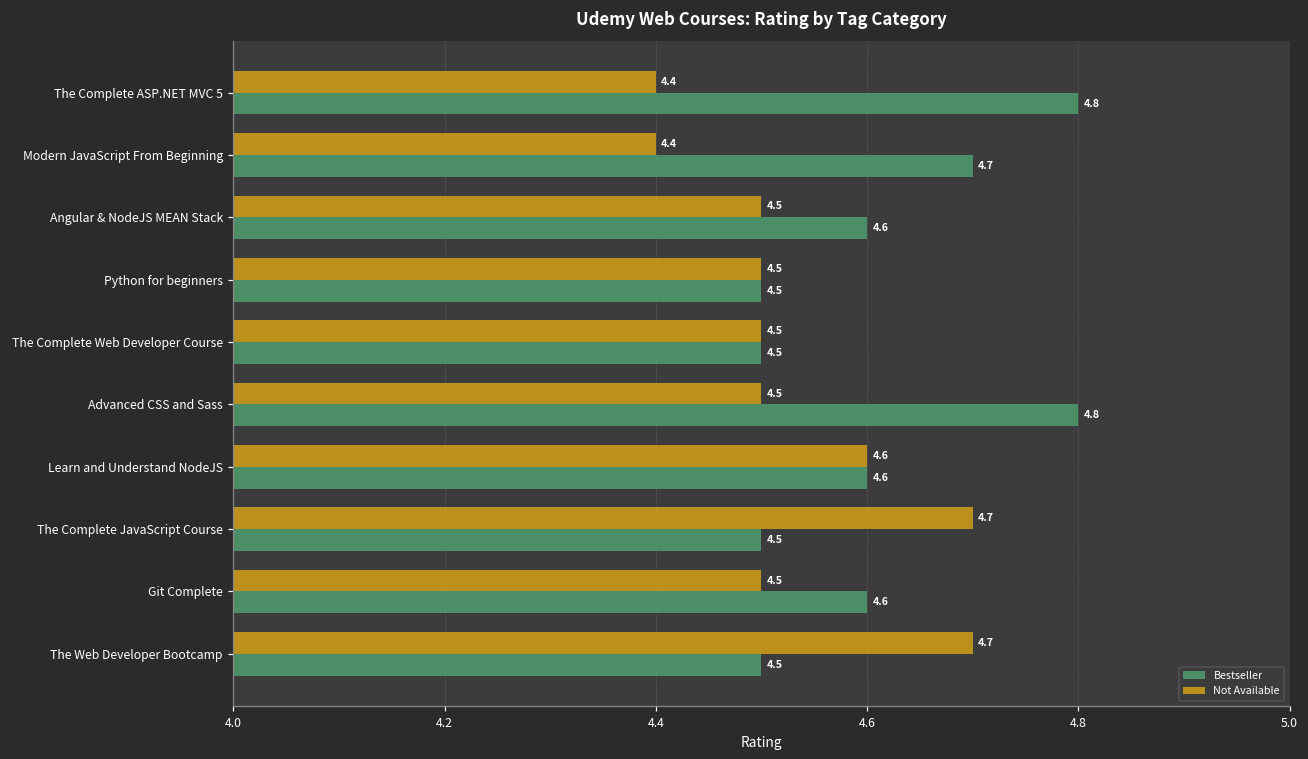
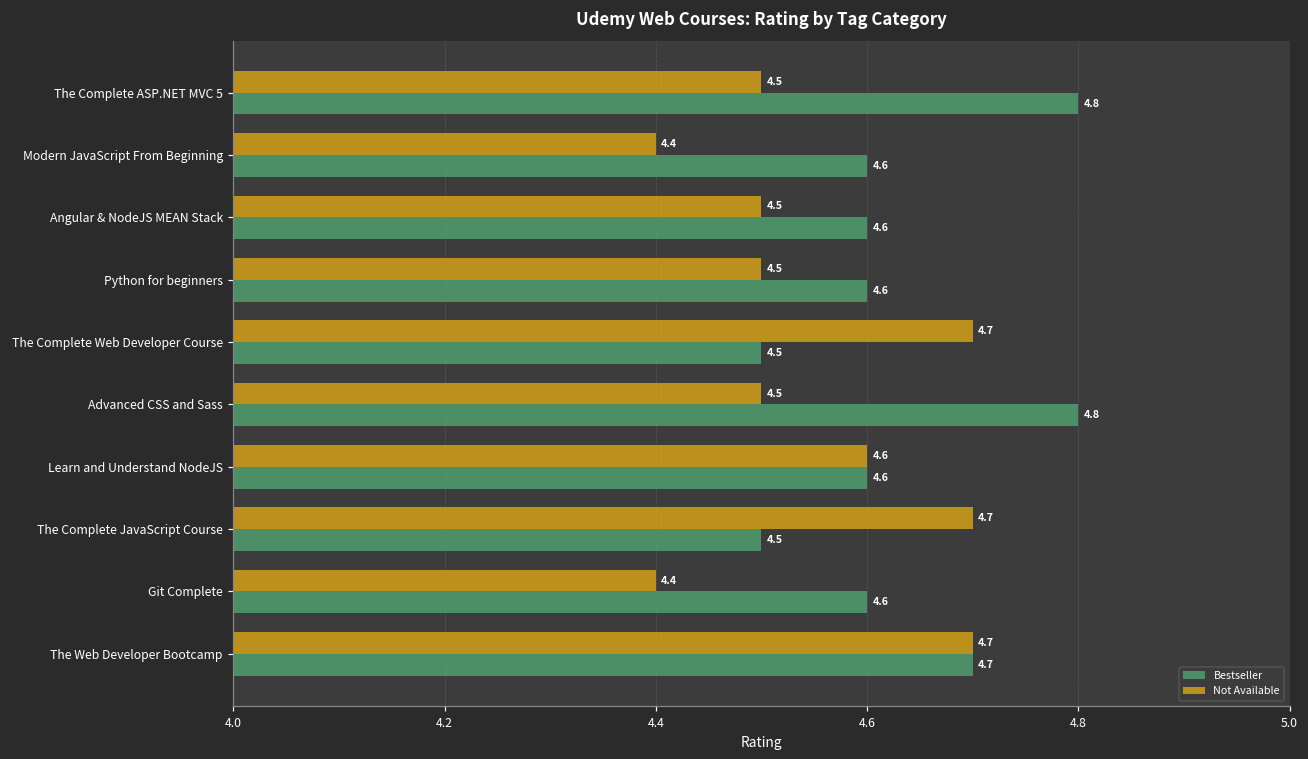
  {
    "Bestseller": {
      "The Complete ASP.NET MVC 5": 4.8,
-     "Modern JavaScript From Beginning": 4.7,
+     "Modern JavaScript From Beginning": 4.6,
      "Angular & NodeJS MEAN Stack": 4.6,
-     "Python for beginners": 4.5,
+     "Python for beginners": 4.6,
      "The Complete Web Developer Course": 4.5,
      "Advanced CSS and Sass": 4.8,
      "Learn and Understand NodeJS": 4.6,
      "The Complete JavaScript Course": 4.5,
      "Git Complete": 4.6,
-     "The Web Developer Bootcamp": 4.5
+     "The Web Developer Bootcamp": 4.7
    },
    "Not Available": {
-     "The Complete ASP.NET MVC 5": 4.4,
+     "The Complete ASP.NET MVC 5": 4.5,
      "Modern JavaScript From Beginning": 4.4,
      "Angular & NodeJS MEAN Stack": 4.5,
      "Python for beginners": 4.5,
-     "The Complete Web Developer Course": 4.5,
+     "The Complete Web Developer Course": 4.7,
      "Advanced CSS and Sass": 4.5,
      "Learn and Understand NodeJS": 4.6,
      "The Complete JavaScript Course": 4.7,
-     "Git Complete": 4.5,
+     "Git Complete": 4.4,
      "The Web Developer Bootcamp": 4.7
    }
  }
